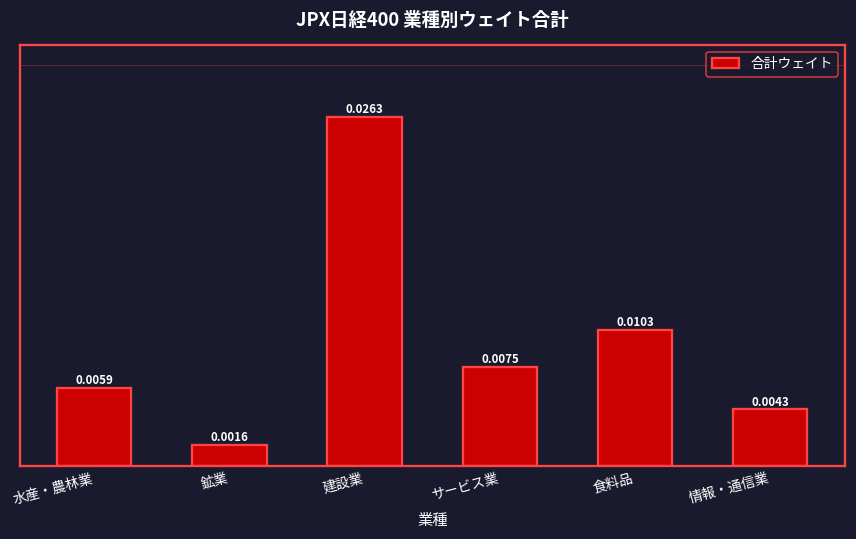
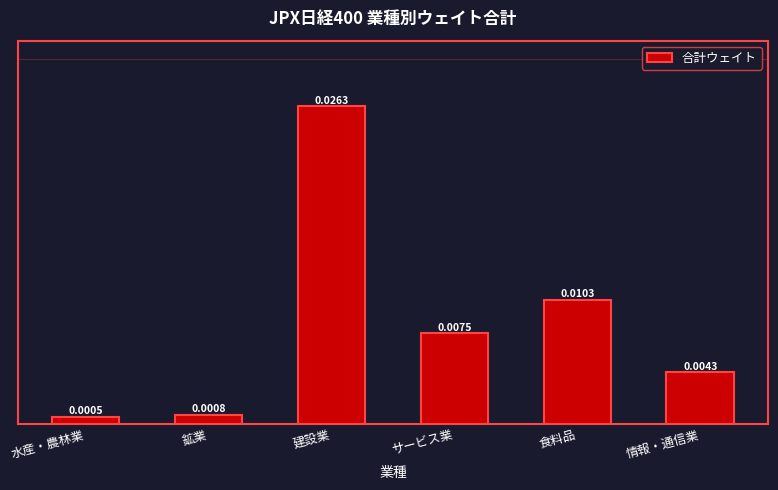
  {
-   "水産・農林業": 0.0059,
-   "鉱業": 0.0016,
+   "水産・農林業": 0.0005,
+   "鉱業": 0.0008,
    "建設業": 0.0263,
    "サービス業": 0.0075,
    "食料品": 0.0103,
    "情報・通信業": 0.0043
  }
